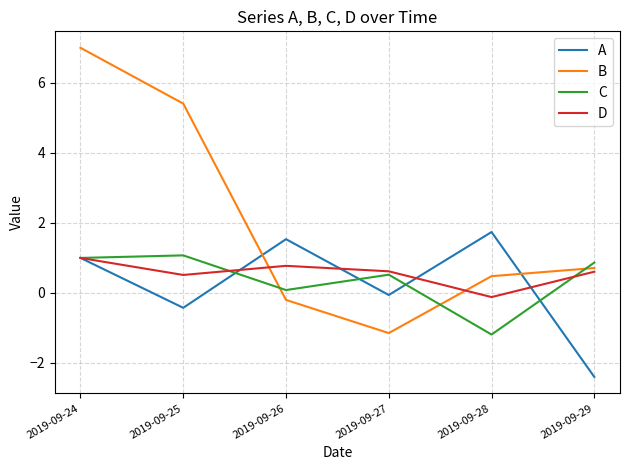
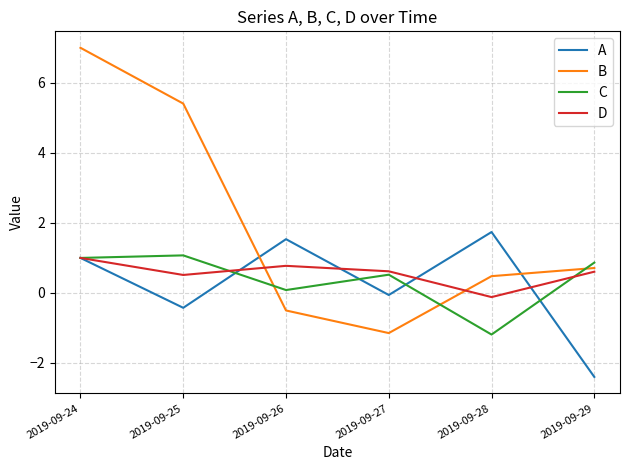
  {
    "A": {
      "2019-09-25": -0.4,
      "2019-09-26": 1.5,
      "2019-09-27": -0.1,
      "2019-09-28": 1.7,
      "2019-09-29": -2.4
    },
    "B": {
      "2019-09-24": 7.0,
      "2019-09-25": 5.4,
-     "2019-09-26": -0.2,
+     "2019-09-26": -0.5,
      "2019-09-27": -1.1,
      "2019-09-28": 0.5,
      "2019-09-29": 0.7
    },
    "C": {
      "2019-09-25": 1.1,
      "2019-09-26": 0.1,
      "2019-09-27": 0.5,
      "2019-09-28": -1.2,
      "2019-09-29": 0.9
    },
    "D": {
      "2019-09-25": 0.5,
      "2019-09-26": 0.8,
      "2019-09-27": 0.6,
      "2019-09-28": -0.1,
      "2019-09-29": 0.6
    }
  }
